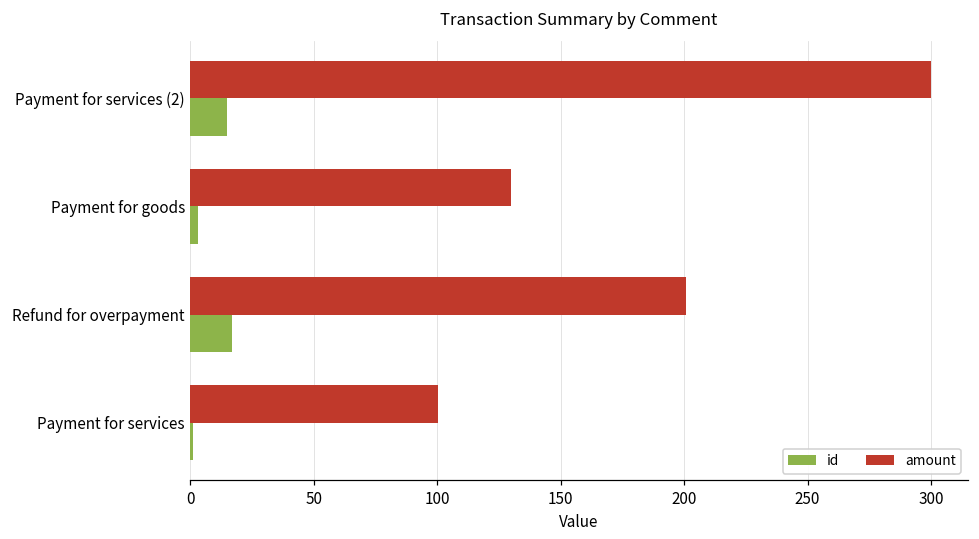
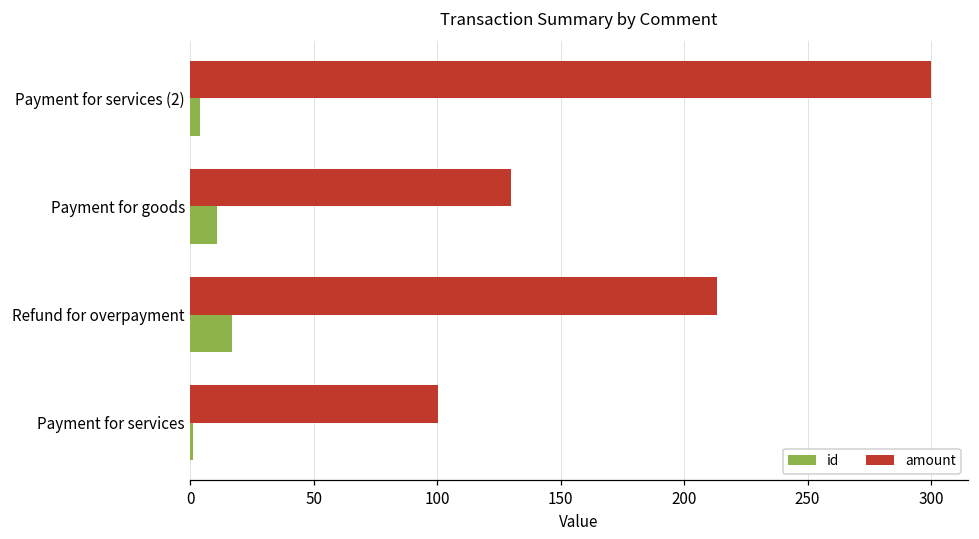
  {
    "id": {
-     "Payment for services (2)": 15,
-     "Payment for goods": 3,
+     "Payment for services (2)": 4,
+     "Payment for goods": 11,
      "Refund for overpayment": 17
    },
    "amount": {
      "Payment for services (2)": 300,
      "Payment for goods": 130,
-     "Refund for overpayment": 201,
+     "Refund for overpayment": 213,
      "Payment for services": 101
    }
  }
